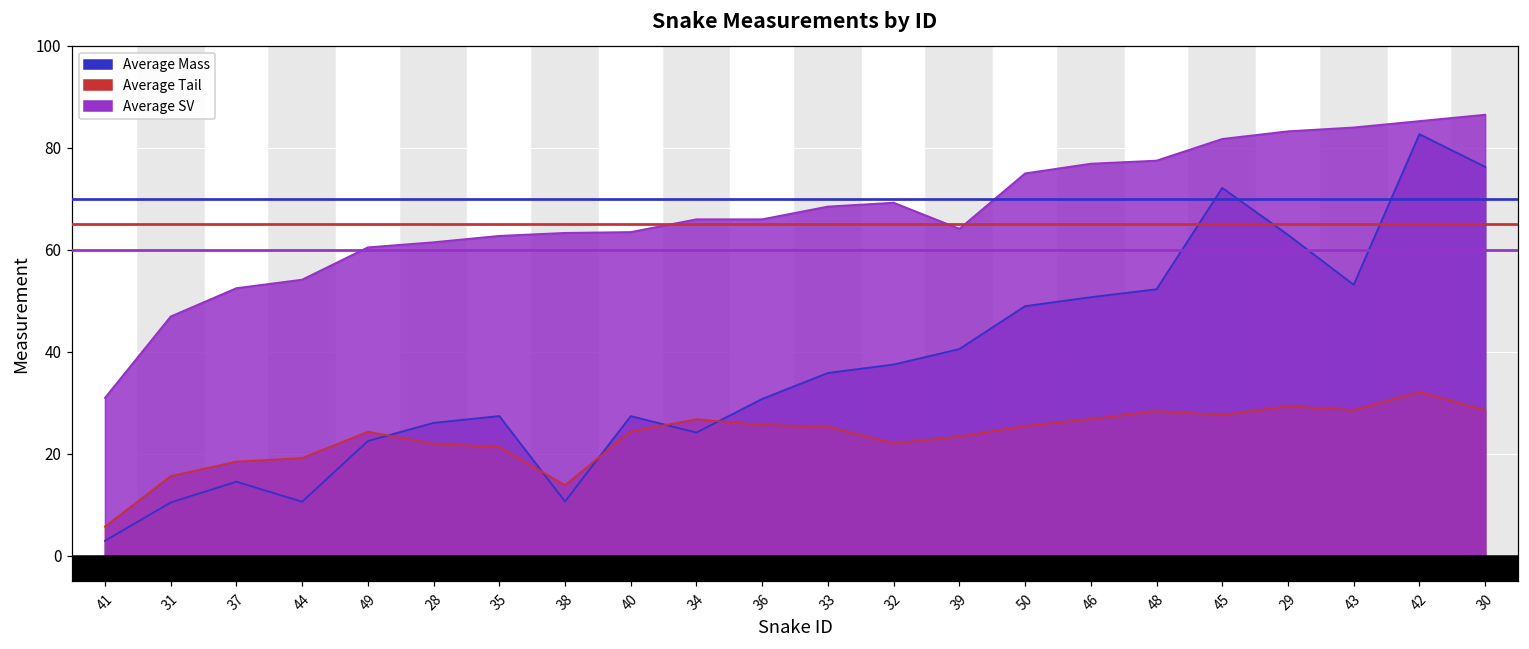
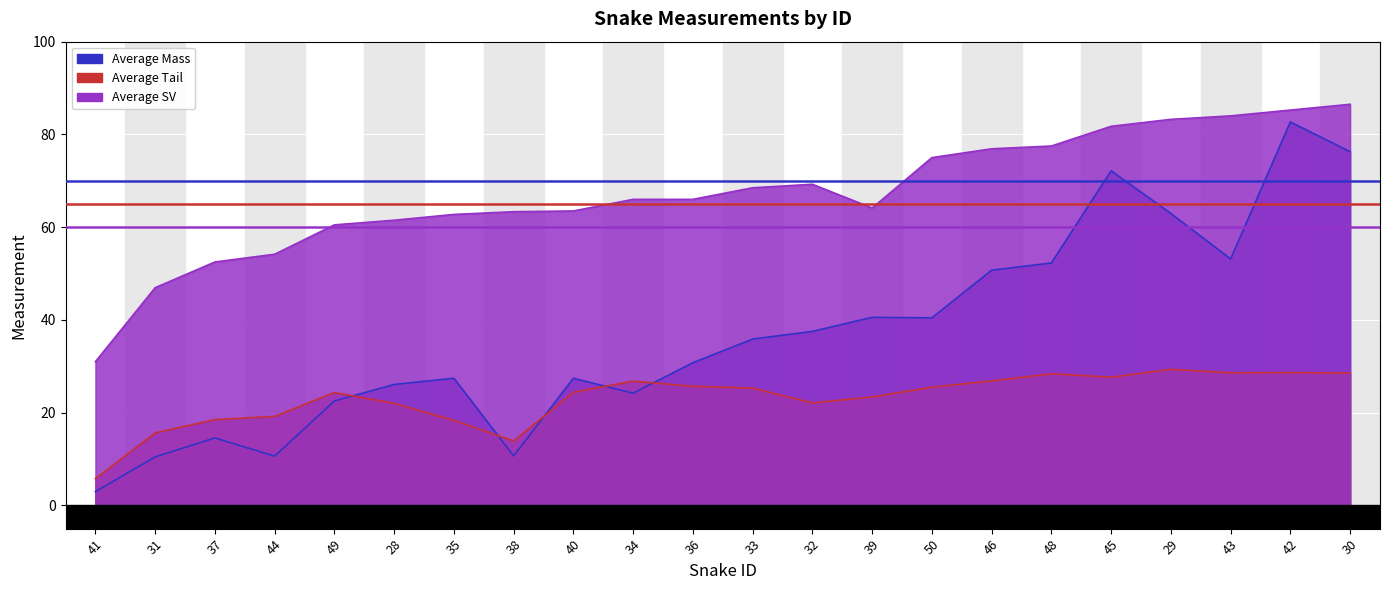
  {
    "Average Mass": {
      "41": 3,
      "31": 10,
      "37": 15,
      "44": 11,
      "49": 23,
      "28": 26,
      "35": 27,
      "38": 11,
      "40": 27,
      "34": 24,
      "36": 31,
      "33": 36,
      "32": 38,
      "39": 41,
-     "50": 49,
+     "50": 40,
      "46": 51,
      "48": 52,
      "45": 72,
      "29": 63,
      "43": 53,
      "42": 83,
      "30": 76
    },
    "Average Tail": {
      "41": 6,
      "31": 16,
      "37": 19,
      "44": 19,
      "49": 24,
      "28": 22,
-     "35": 21,
+     "35": 18,
      "38": 14,
      "40": 24,
      "34": 27,
      "36": 26,
      "33": 25,
      "32": 22,
      "39": 23,
      "50": 26,
      "46": 27,
      "48": 28,
      "45": 28,
      "29": 29,
      "43": 29,
-     "42": 32,
+     "42": 29,
      "30": 29
    },
    "Average SV": {
      "41": 31,
      "31": 47,
      "37": 53,
      "44": 54,
      "49": 61,
      "28": 62,
      "35": 63,
      "38": 63,
      "40": 64,
      "34": 66,
      "36": 66,
      "33": 69,
      "32": 69,
      "39": 64,
      "50": 75,
      "46": 77,
      "48": 78,
      "45": 82,
      "29": 83,
      "43": 84,
      "42": 85,
      "30": 87
    }
  }
